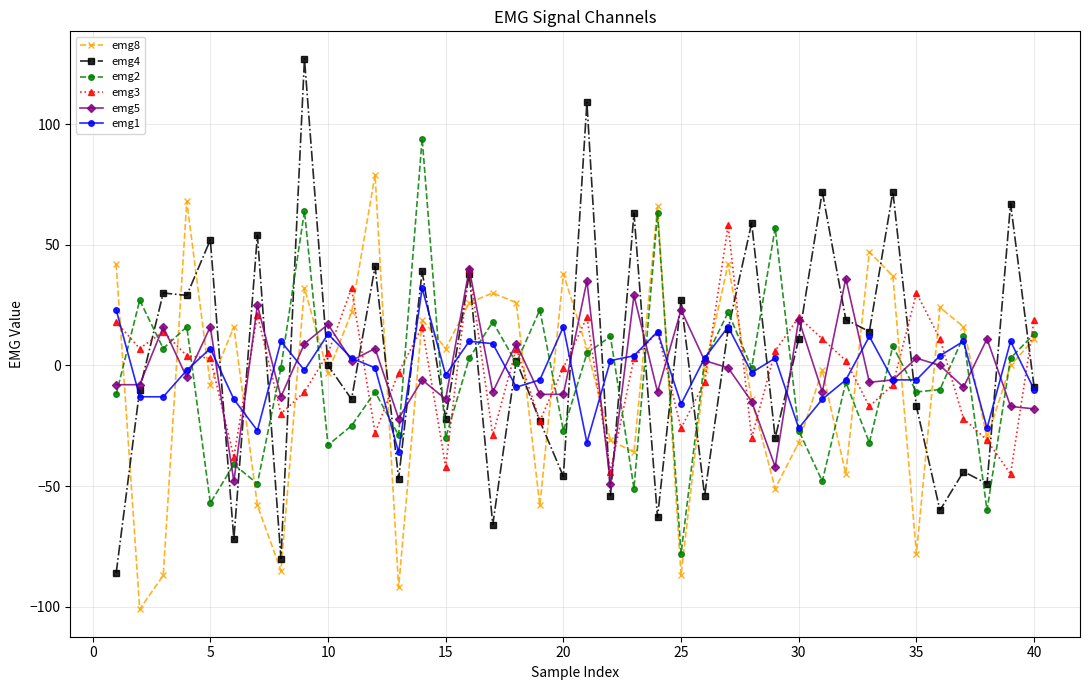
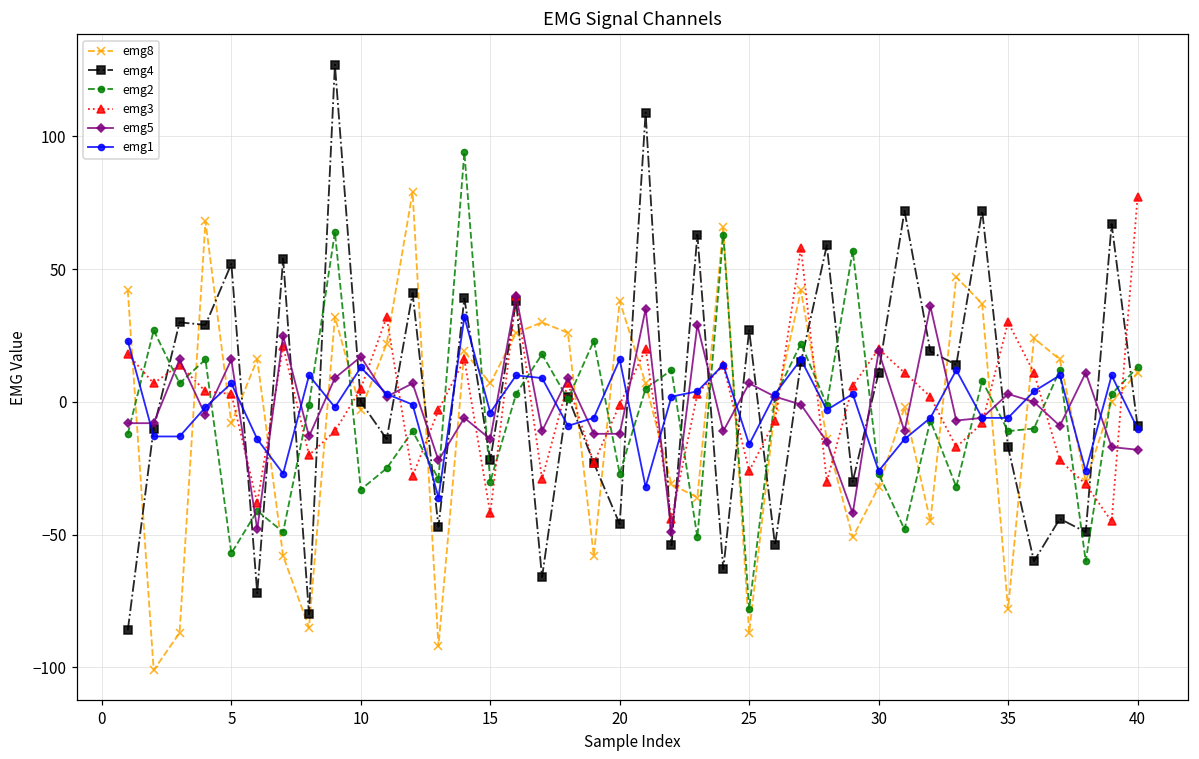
  {
    "emg8": {
      "5": -8,
      "10": -3,
      "15": 7,
      "20": 38,
      "25": -87,
      "30": -32,
      "35": -78,
      "40": 11
    },
    "emg4": {
      "5": 52,
      "10": 0,
      "15": -22,
      "20": -46,
      "25": 27,
      "30": 11,
      "35": -17
    },
    "emg2": {
      "5": -57,
      "10": -33,
      "15": -30,
      "20": -27,
      "25": -78,
      "35": -11,
      "40": 13
    },
    "emg3": {
      "5": 3,
      "10": 5,
      "15": -42,
      "20": -1,
      "25": -26,
      "35": 30,
-     "40": 19
+     "40": 77
    },
    "emg5": {
      "5": 16,
      "10": 17,
      "15": -14,
      "20": -12,
-     "25": 23,
+     "25": 7,
      "35": 3,
      "40": -18
    },
    "emg1": {
      "5": 7,
      "10": 13,
      "15": -4,
      "20": 16,
      "25": -16,
      "35": -6
    }
  }
